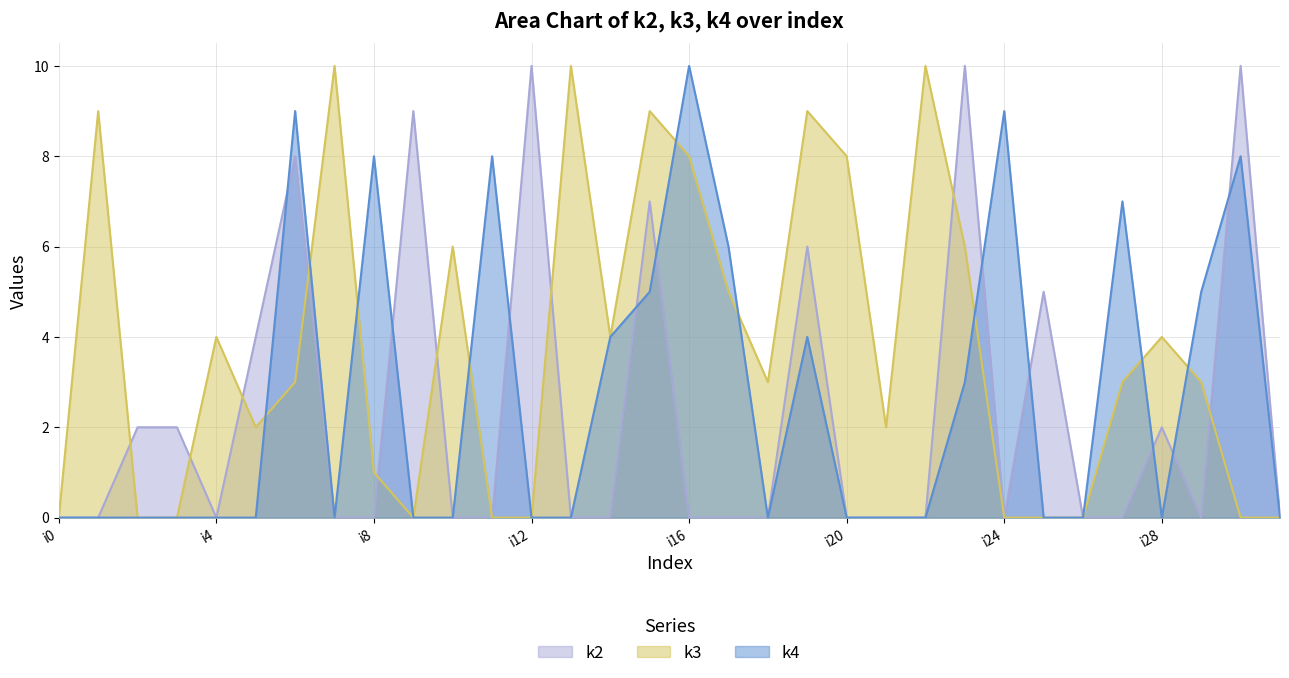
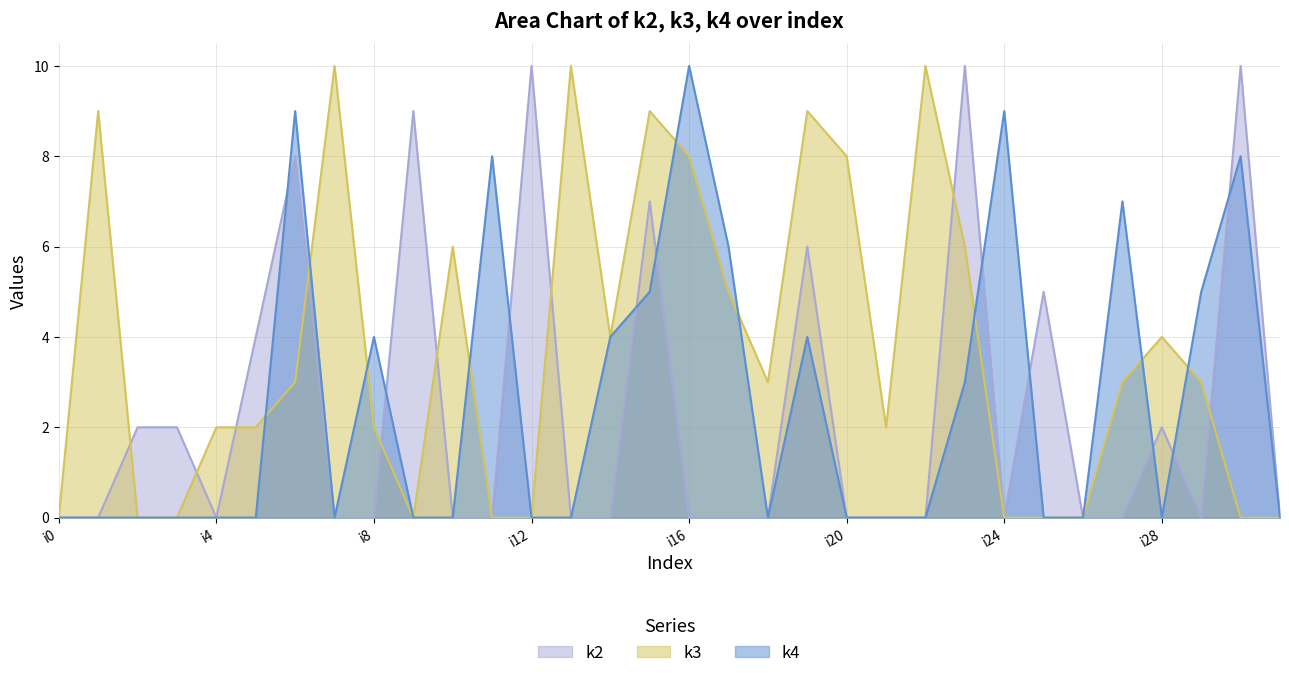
  {
    "k2": {
      "i8": 0,
      "i12": 10,
      "i16": 0,
      "i28": 2
    },
    "k3": {
-     "i4": 4,
-     "i8": 1,
+     "i4": 2,
+     "i8": 2,
      "i16": 8,
      "i20": 8,
      "i28": 4
    },
    "k4": {
-     "i8": 8,
+     "i8": 4,
      "i16": 10,
      "i24": 9,
      "i28": 0
    }
  }
